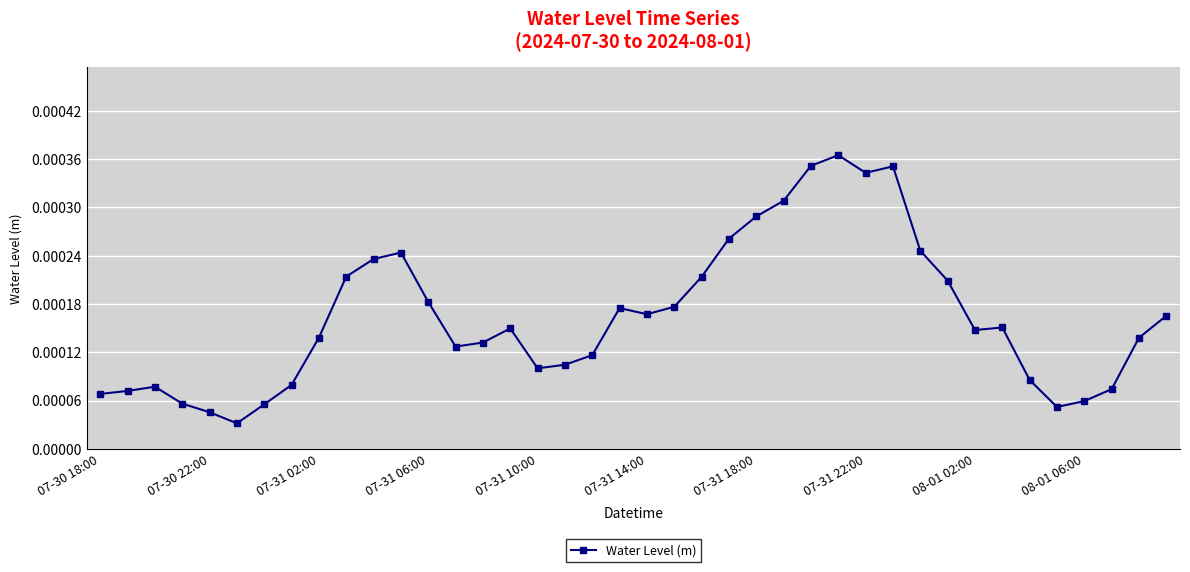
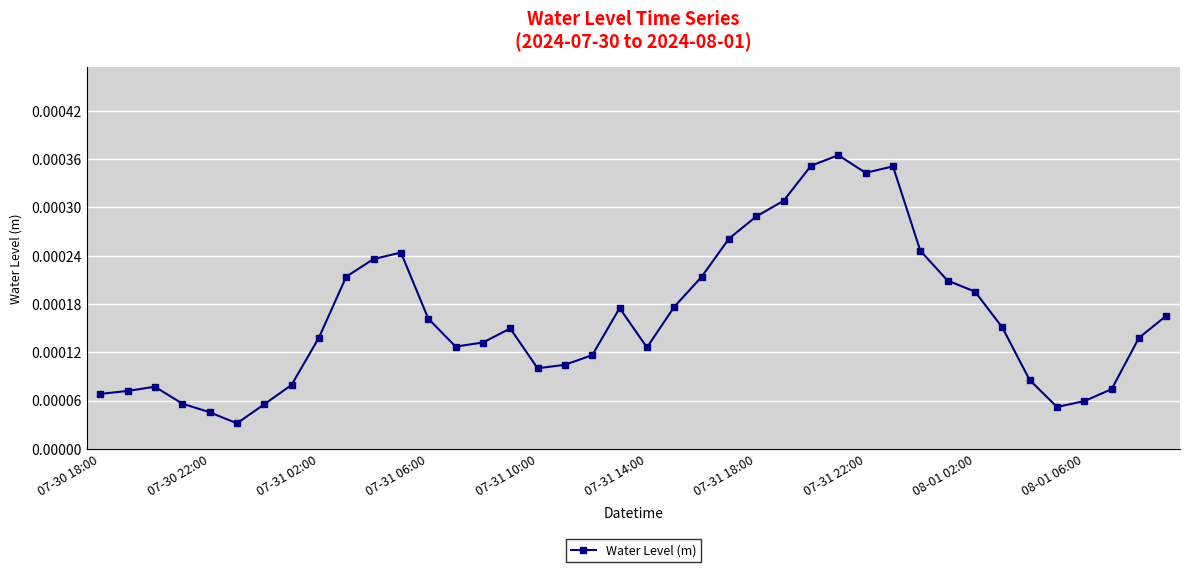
  {
    "07-30 18:00": 0.00007,
    "07-30 22:00": 0.00005,
    "07-31 02:00": 0.00014,
-   "07-31 06:00": 0.00018,
+   "07-31 06:00": 0.00016,
    "07-31 10:00": 0.00010,
-   "07-31 14:00": 0.00017,
+   "07-31 14:00": 0.00013,
    "07-31 18:00": 0.00029,
    "07-31 22:00": 0.00034,
-   "08-01 02:00": 0.00015,
+   "08-01 02:00": 0.00020,
    "08-01 06:00": 0.00006
  }
